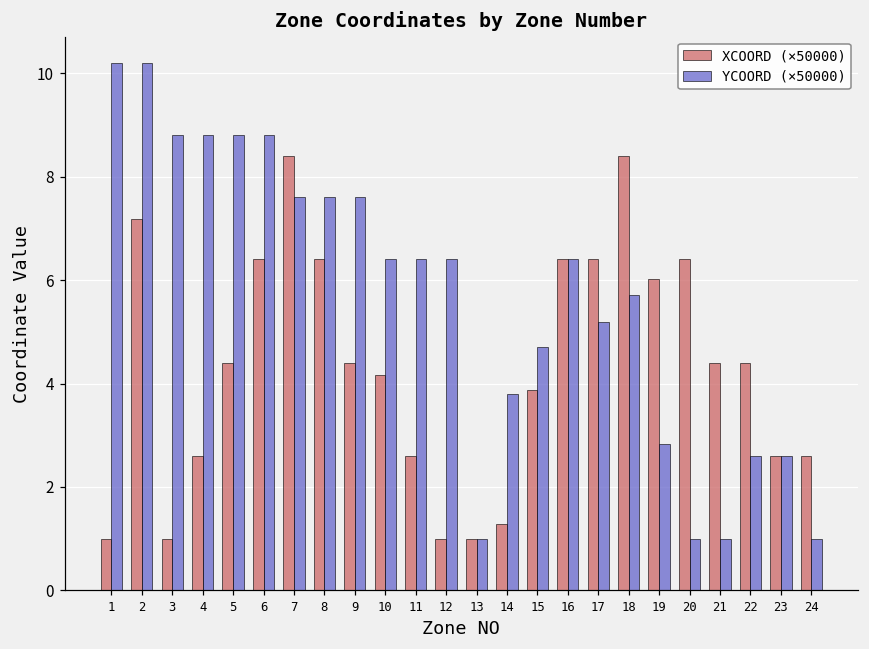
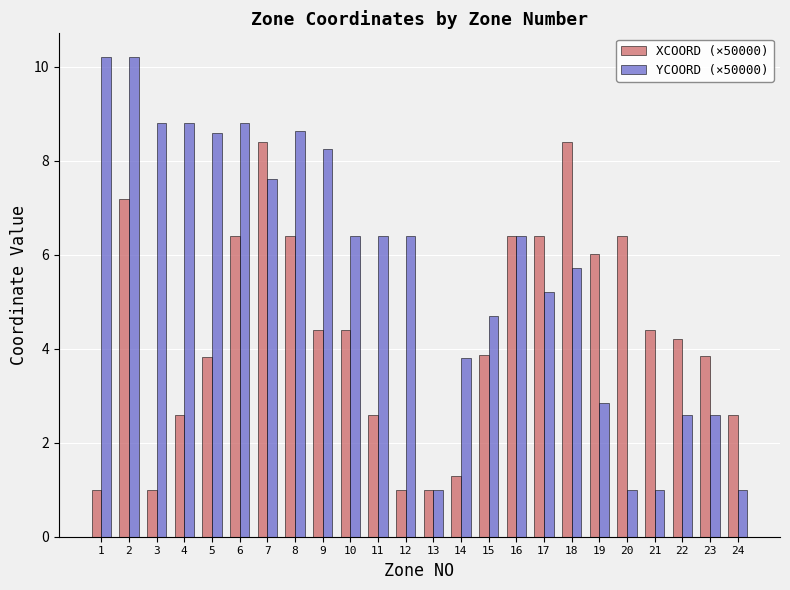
  {
    "XCOORD (×50000)": {
      "1": 1.0,
      "2": 7.2,
      "3": 1.0,
      "4": 2.6,
-     "5": 4.4,
+     "5": 3.8,
      "6": 6.4,
      "7": 8.4,
      "8": 6.4,
      "9": 4.4,
-     "10": 4.2,
+     "10": 4.4,
      "11": 2.6,
      "12": 1.0,
      "13": 1.0,
      "14": 1.3,
      "15": 3.9,
      "16": 6.4,
      "17": 6.4,
      "18": 8.4,
      "19": 6.0,
      "20": 6.4,
      "21": 4.4,
-     "22": 4.4,
-     "23": 2.6,
+     "22": 4.2,
+     "23": 3.8,
      "24": 2.6
    },
    "YCOORD (×50000)": {
      "1": 10.2,
      "2": 10.2,
      "3": 8.8,
      "4": 8.8,
-     "5": 8.8,
+     "5": 8.6,
      "6": 8.8,
      "7": 7.6,
-     "8": 7.6,
-     "9": 7.6,
+     "8": 8.6,
+     "9": 8.2,
      "10": 6.4,
      "11": 6.4,
      "12": 6.4,
      "13": 1.0,
      "14": 3.8,
      "15": 4.7,
      "16": 6.4,
      "17": 5.2,
      "18": 5.7,
      "19": 2.8,
      "20": 1.0,
      "21": 1.0,
      "22": 2.6,
      "23": 2.6,
      "24": 1.0
    }
  }
